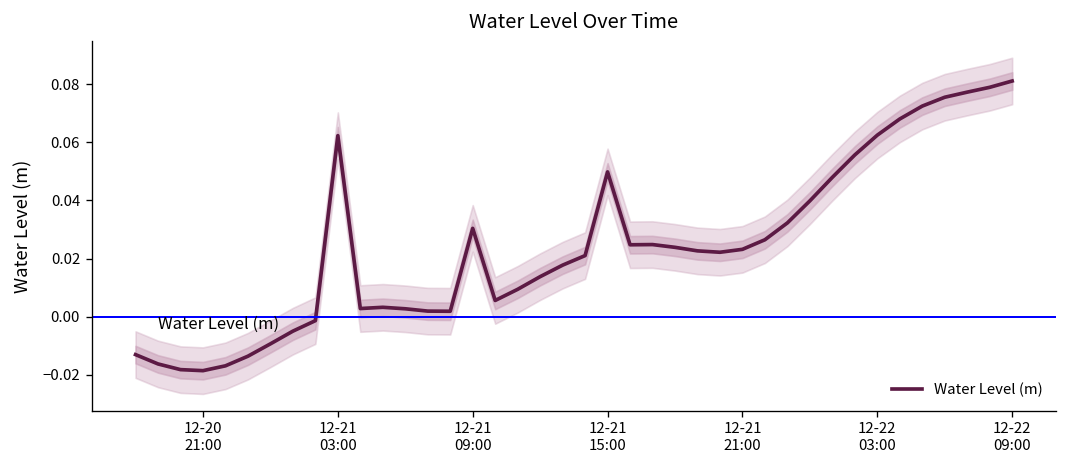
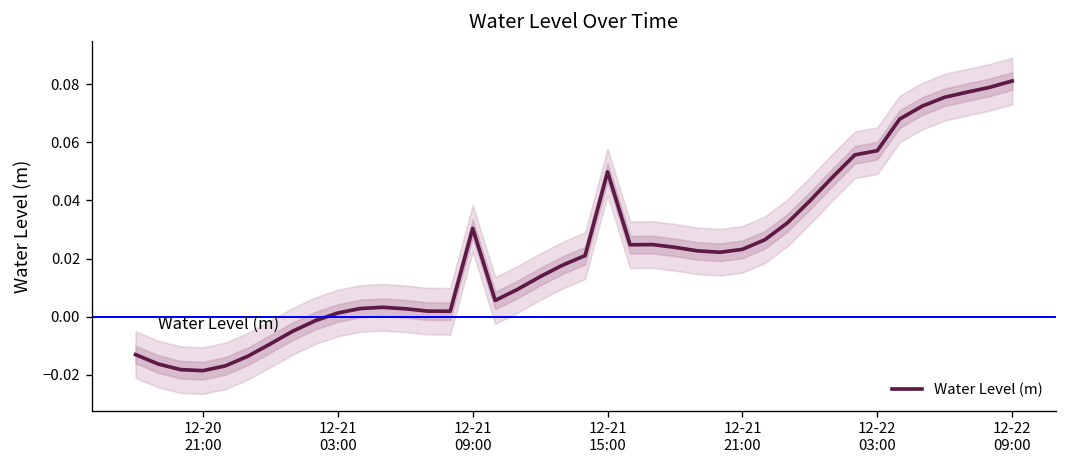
  {
    "Water Level (m)": {
      "12-20 21:00": -0.019,
-     "12-21 03:00": 0.062,
+     "12-21 03:00": 0.001,
      "12-21 09:00": 0.030,
      "12-21 15:00": 0.050,
      "12-21 21:00": 0.023,
-     "12-22 03:00": 0.062,
+     "12-22 03:00": 0.057,
      "12-22 09:00": 0.081
    }
  }
